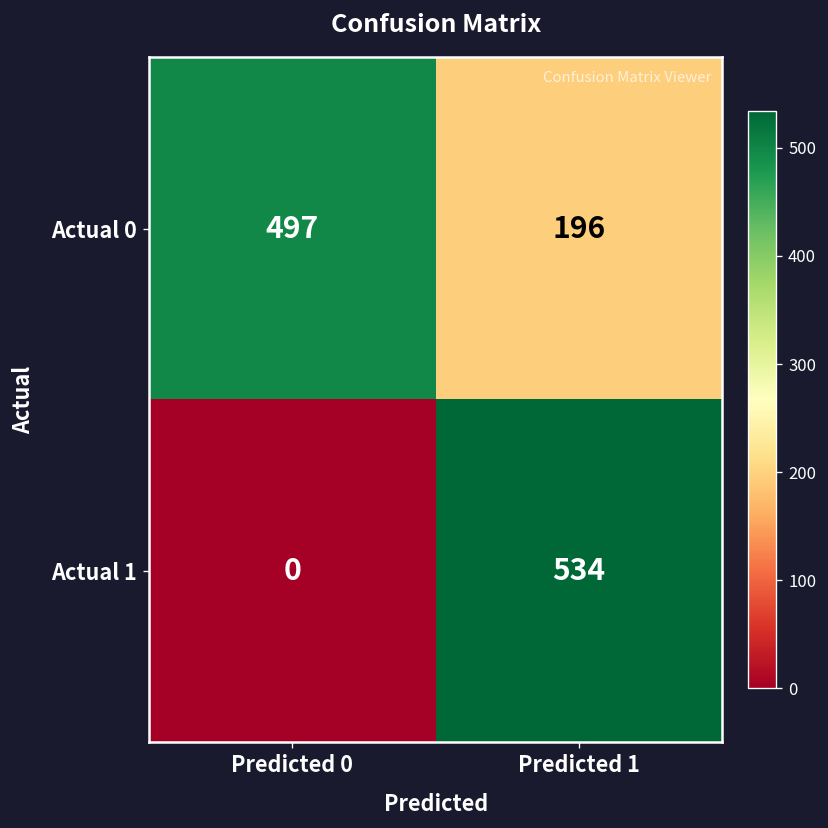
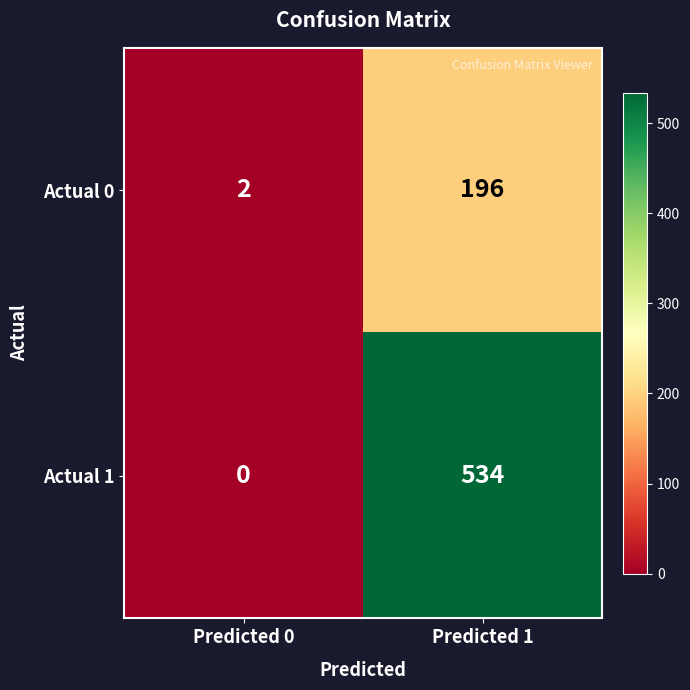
  {
    "Actual 0": {
-     "Predicted 0": 497
+     "Predicted 0": 2
    },
    "Actual 1": {
      "Predicted 0": 0,
      "Predicted 1": 534
    }
  }
